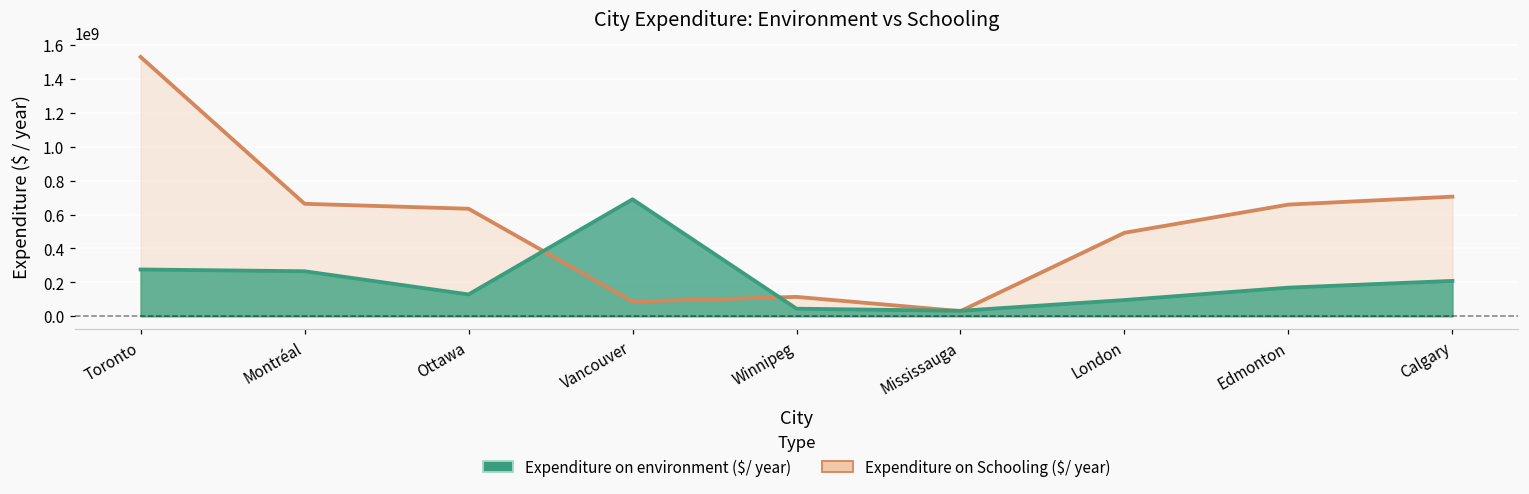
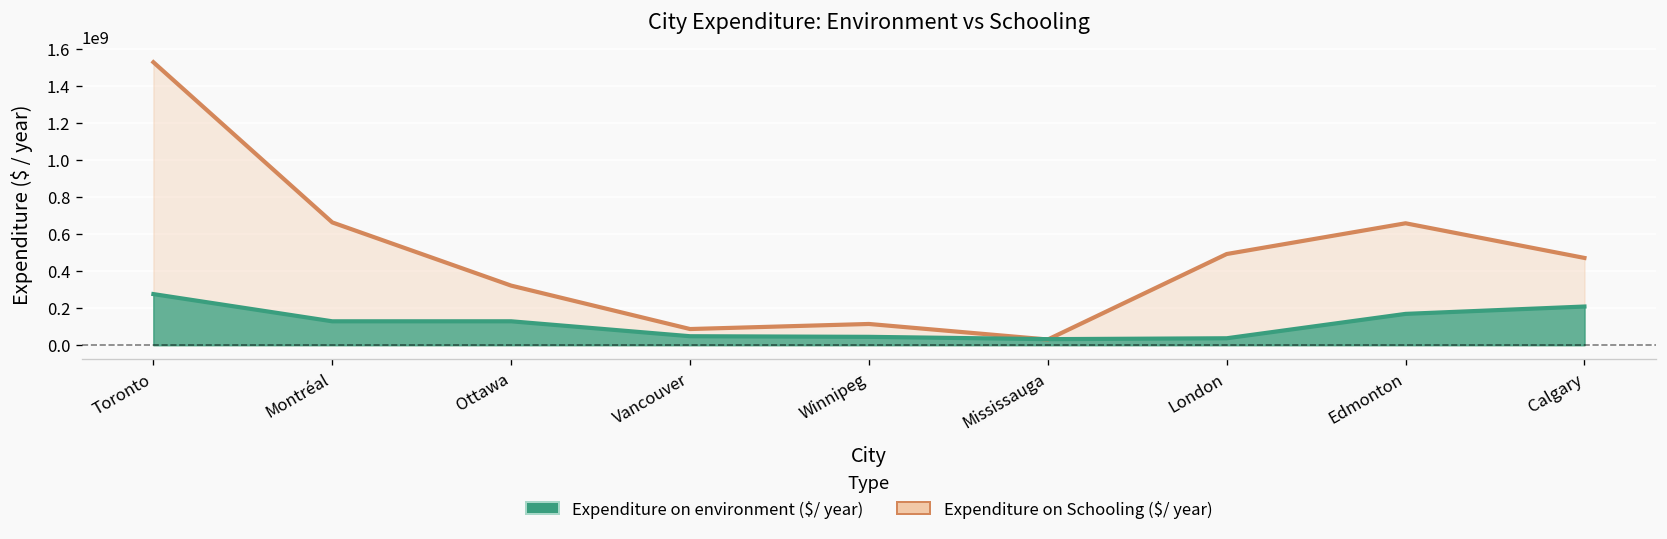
  {
    "Expenditure on Schooling ($/ year)": {
      "Toronto": 1530000000,
      "Montréal": 660000000,
-     "Ottawa": 630000000,
+     "Ottawa": 320000000,
      "Vancouver": 90000000,
      "Winnipeg": 110000000,
      "London": 490000000,
      "Edmonton": 660000000,
-     "Calgary": 710000000
+     "Calgary": 470000000
    },
    "Expenditure on environment ($/ year)": {
      "Toronto": 280000000,
-     "Montréal": 270000000,
+     "Montréal": 130000000,
      "Ottawa": 130000000,
-     "Vancouver": 690000000,
+     "Vancouver": 50000000,
      "Winnipeg": 40000000,
-     "London": 100000000,
+     "London": 40000000,
      "Edmonton": 170000000,
      "Calgary": 210000000
    }
  }
